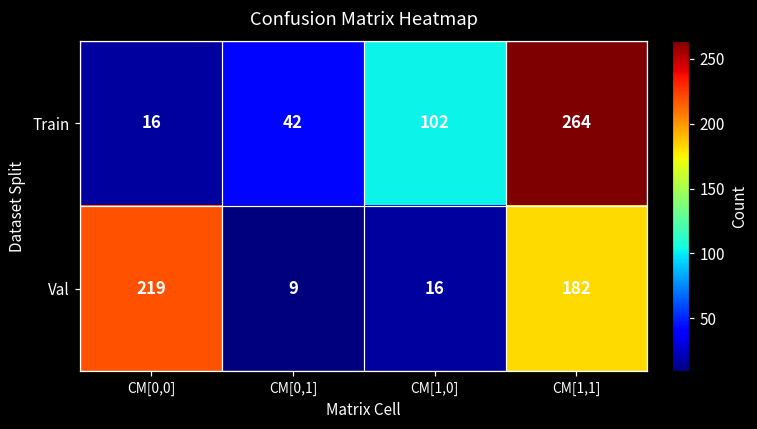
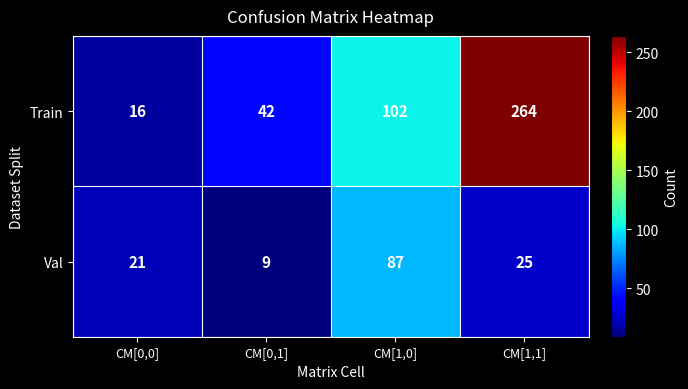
  {
    "Train": {
      "CM[0,0]": 16,
      "CM[0,1]": 42,
      "CM[1,0]": 102,
      "CM[1,1]": 264
    },
    "Val": {
-     "CM[0,0]": 219,
+     "CM[0,0]": 21,
      "CM[0,1]": 9,
-     "CM[1,0]": 16,
-     "CM[1,1]": 182
+     "CM[1,0]": 87,
+     "CM[1,1]": 25
    }
  }
